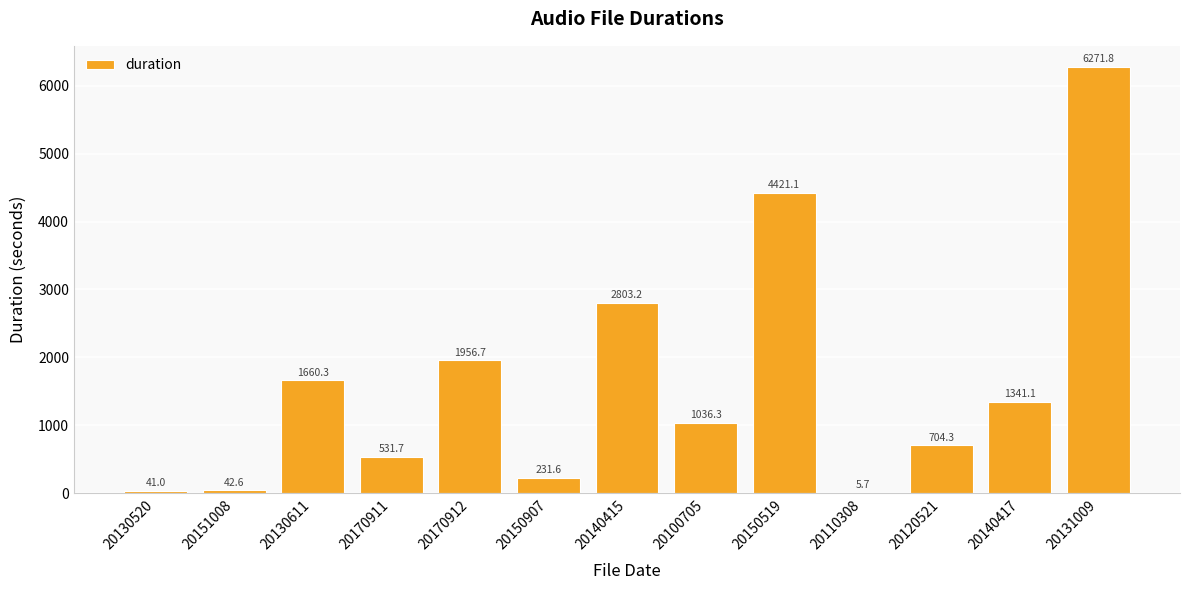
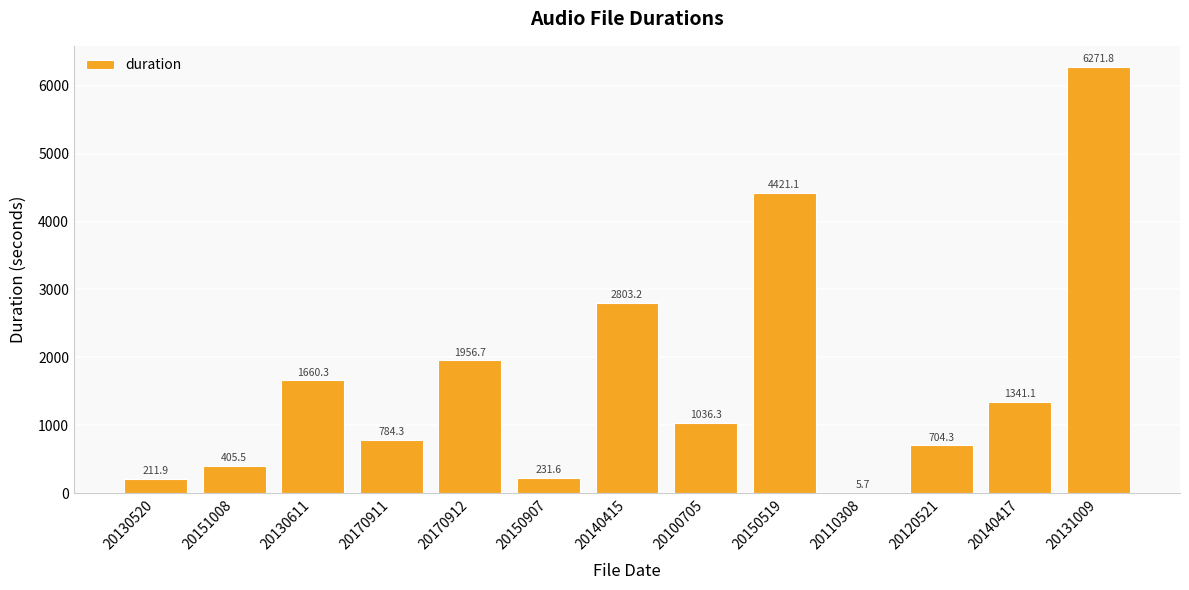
  {
-   "20130520": 41.0,
-   "20151008": 42.6,
+   "20130520": 211.9,
+   "20151008": 405.5,
    "20130611": 1660.3,
-   "20170911": 531.7,
+   "20170911": 784.3,
    "20170912": 1956.7,
    "20150907": 231.6,
    "20140415": 2803.2,
    "20100705": 1036.3,
    "20150519": 4421.1,
    "20110308": 5.7,
    "20120521": 704.3,
    "20140417": 1341.1,
    "20131009": 6271.8
  }
